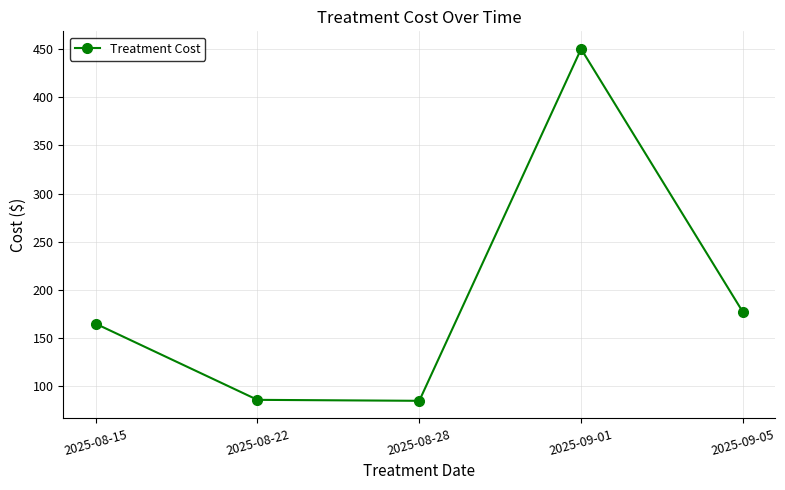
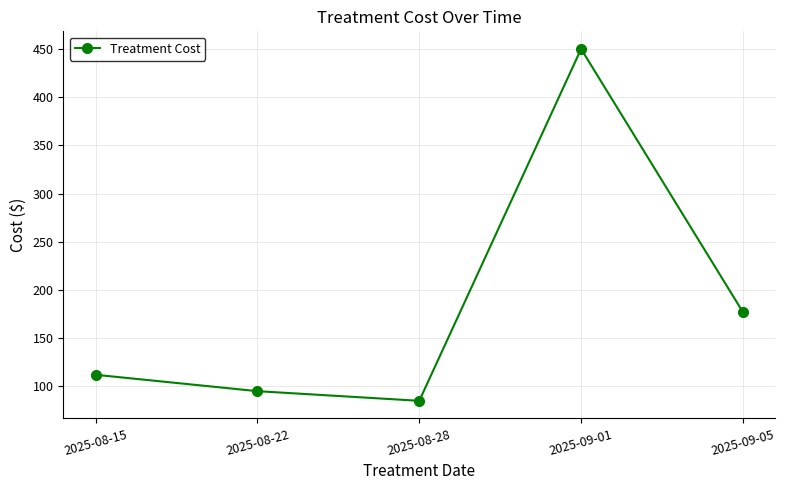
  {
-   "2025-08-15": 170,
-   "2025-08-22": 90,
+   "2025-08-15": 110,
+   "2025-08-22": 100,
    "2025-08-28": 90,
    "2025-09-01": 450,
    "2025-09-05": 180
  }
